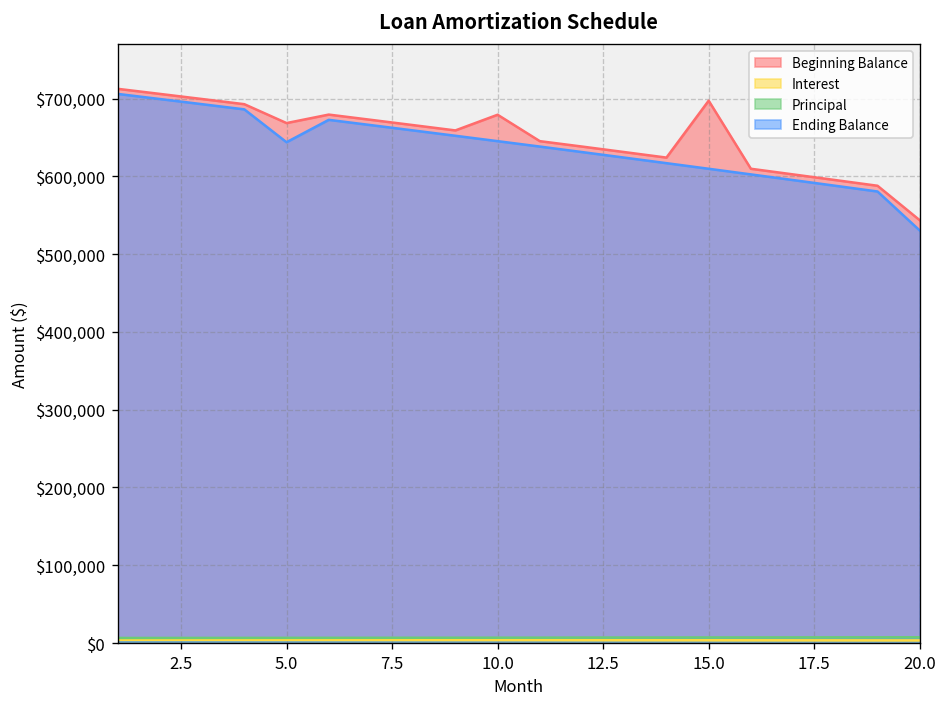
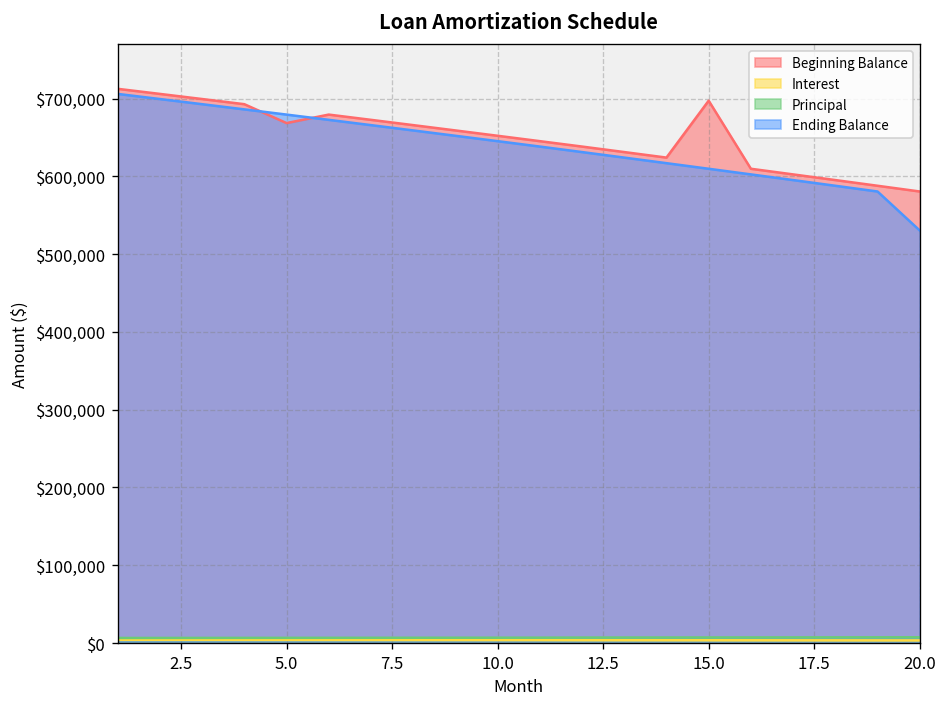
  {
    "Beginning Balance": {
      "5.0": "$670,000",
-     "10.0": "$680,000",
+     "10.0": "$650,000",
      "15.0": "$700,000",
-     "20.0": "$540,000"
+     "20.0": "$580,000"
    },
    "Interest": {
      "20.0": "$0"
    },
    "Principal": {
      "20.0": "$10,000"
    },
    "Ending Balance": {
-     "5.0": "$640,000",
+     "5.0": "$680,000",
      "10.0": "$650,000",
      "15.0": "$610,000",
      "20.0": "$530,000"
    }
  }
